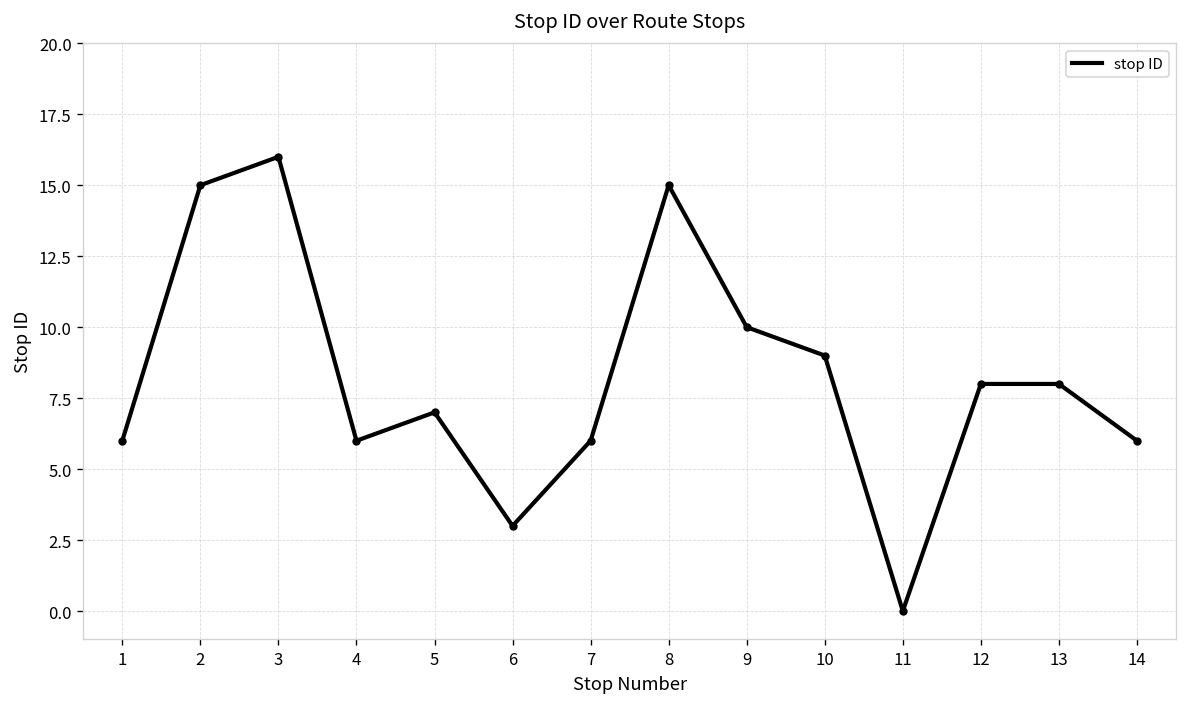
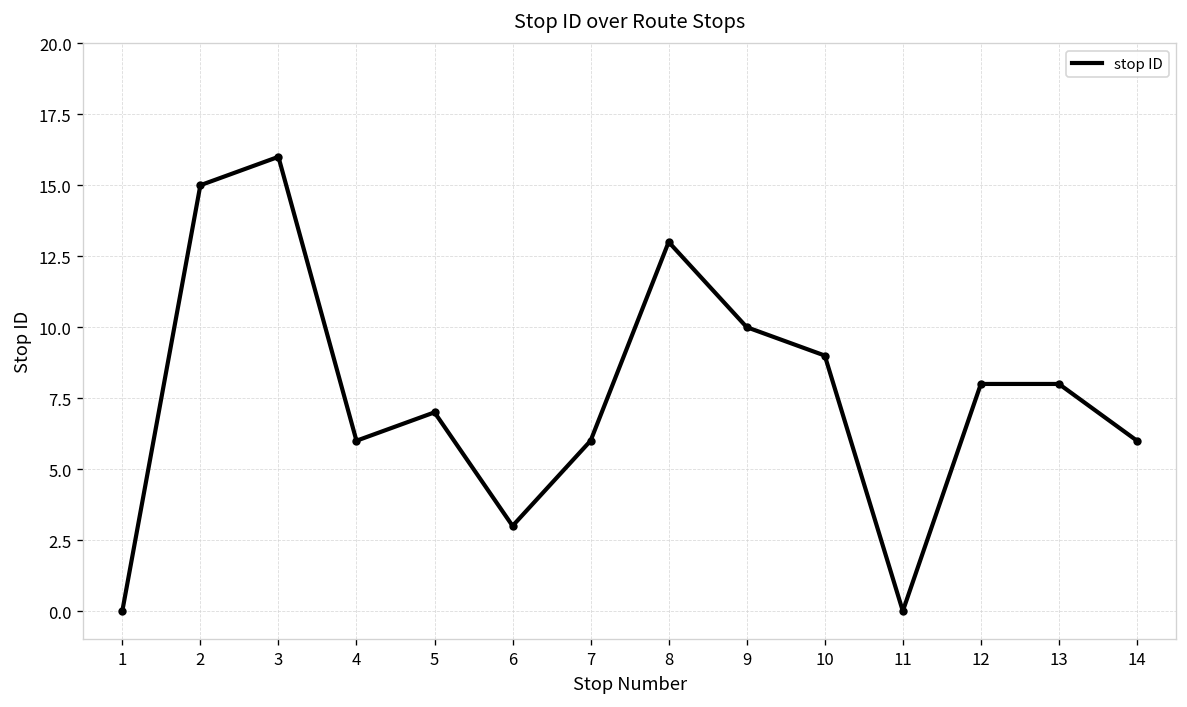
  {
-   "1": 6,
+   "1": 0,
    "2": 15,
    "3": 16,
    "4": 6,
    "5": 7,
    "6": 3,
    "7": 6,
-   "8": 15,
+   "8": 13,
    "9": 10,
    "10": 9,
    "11": 0,
    "12": 8,
    "13": 8,
    "14": 6
  }
